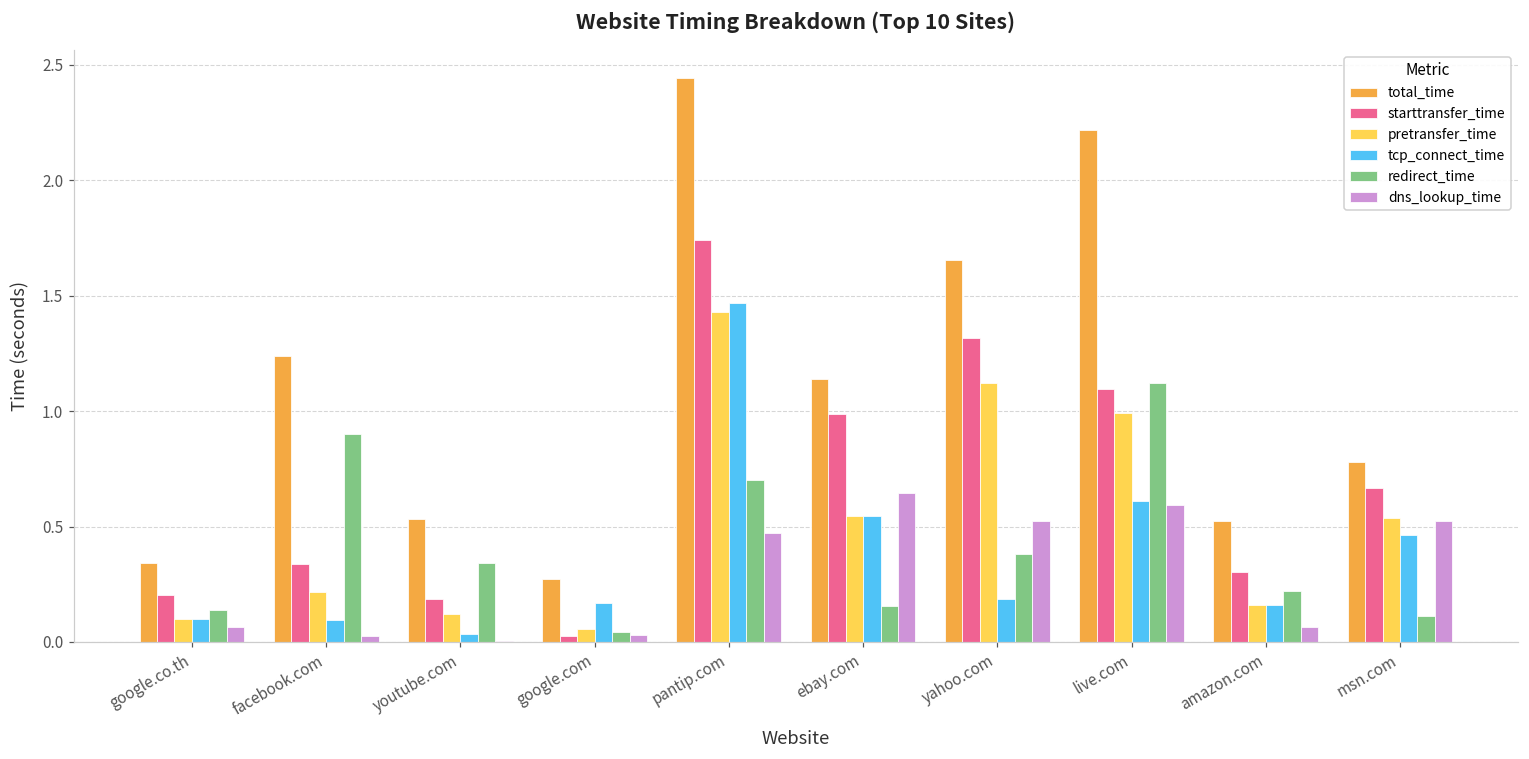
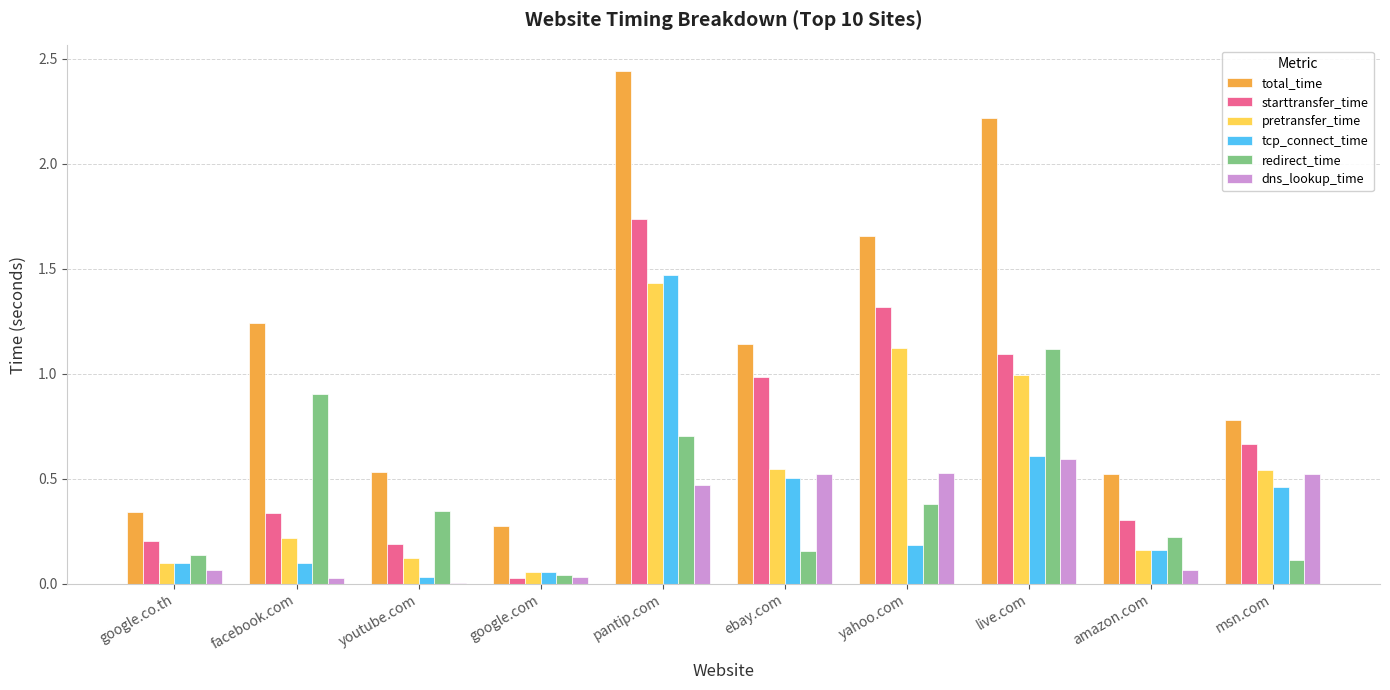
  {
    "starttransfer_time": {
      "google.co.th": 0.20,
      "facebook.com": 0.34,
      "youtube.com": 0.19,
      "google.com": 0.03,
      "pantip.com": 1.74,
      "ebay.com": 0.99,
      "yahoo.com": 1.32,
      "live.com": 1.10,
      "amazon.com": 0.30,
      "msn.com": 0.67
    },
    "tcp_connect_time": {
      "google.co.th": 0.10,
      "facebook.com": 0.10,
      "youtube.com": 0.03,
-     "google.com": 0.17,
+     "google.com": 0.05,
      "pantip.com": 1.47,
-     "ebay.com": 0.54,
+     "ebay.com": 0.50,
      "yahoo.com": 0.19,
      "live.com": 0.61,
      "amazon.com": 0.16,
      "msn.com": 0.46
    },
    "redirect_time": {
      "google.co.th": 0.14,
      "facebook.com": 0.90,
      "youtube.com": 0.34,
      "google.com": 0.04,
      "pantip.com": 0.70,
      "ebay.com": 0.15,
      "yahoo.com": 0.38,
      "live.com": 1.12,
      "amazon.com": 0.22,
      "msn.com": 0.11
    },
    "dns_lookup_time": {
      "google.co.th": 0.07,
      "facebook.com": 0.03,
      "google.com": 0.03,
      "pantip.com": 0.47,
-     "ebay.com": 0.65,
+     "ebay.com": 0.52,
      "yahoo.com": 0.53,
      "live.com": 0.60,
      "amazon.com": 0.06,
      "msn.com": 0.52
    }
  }
